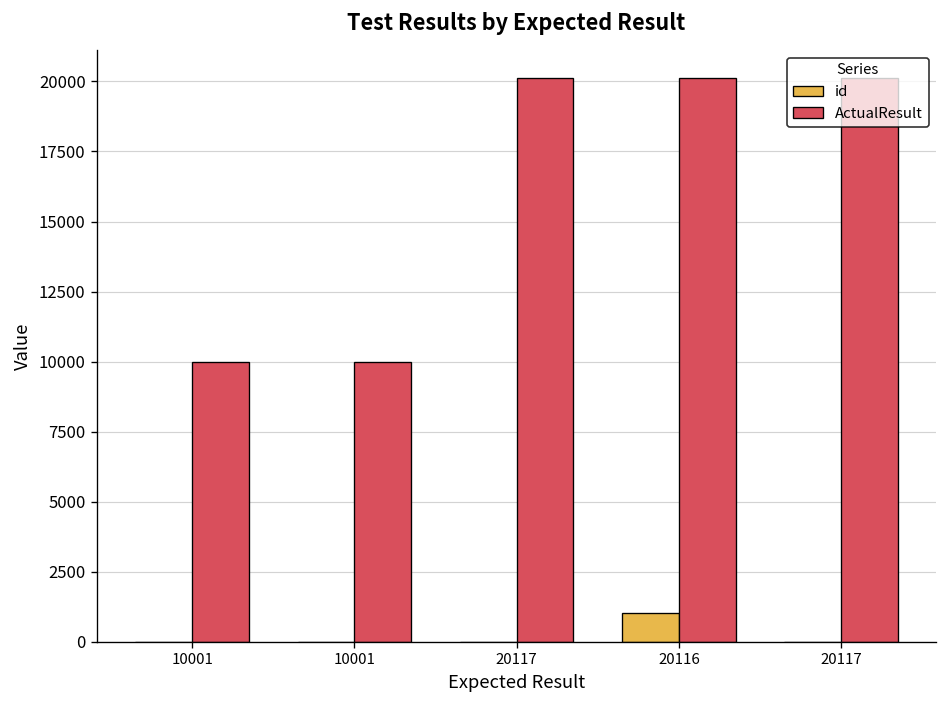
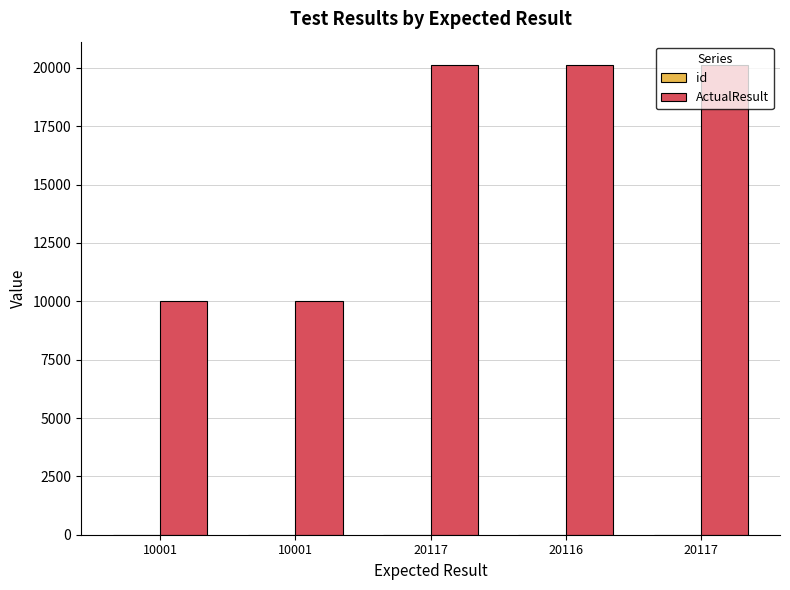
  {
    "id": {
-     "20116": 1000
+     "20116": 0
    },
    "ActualResult": {
      "20116": 20100
    }
  }
